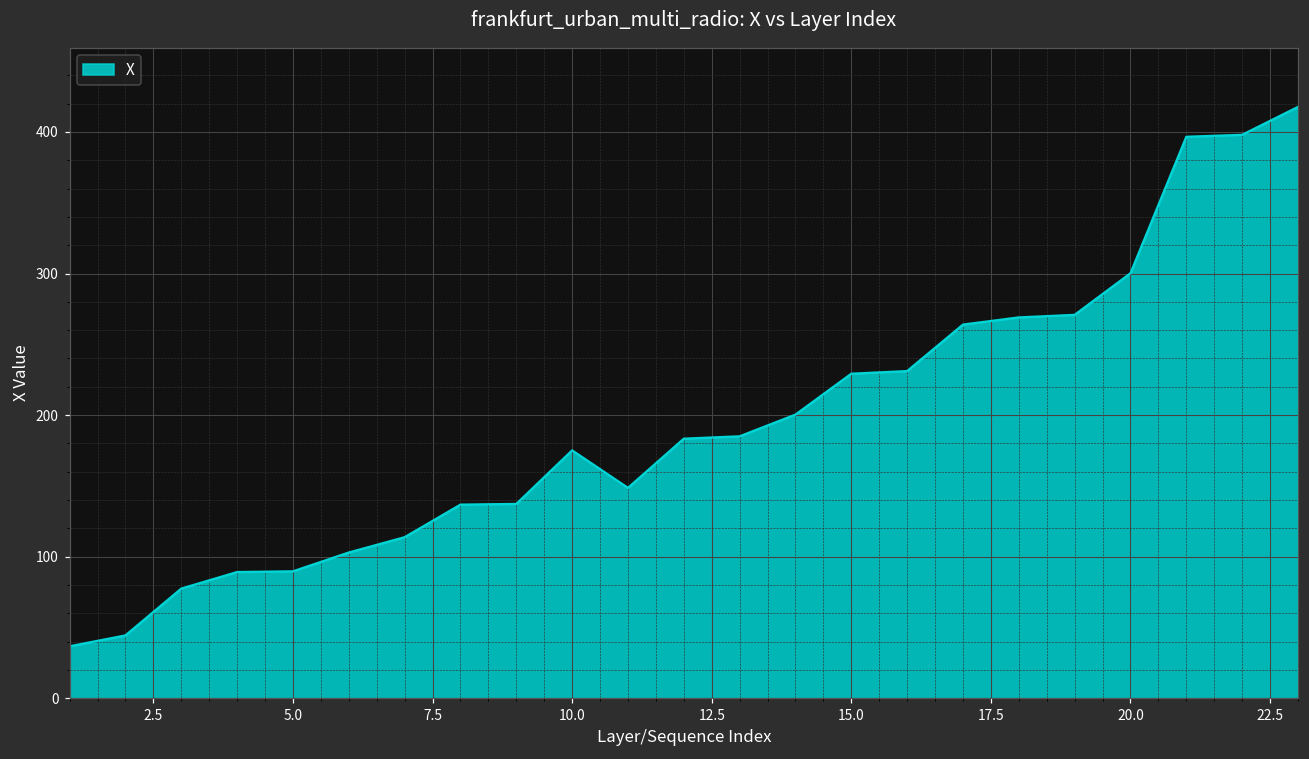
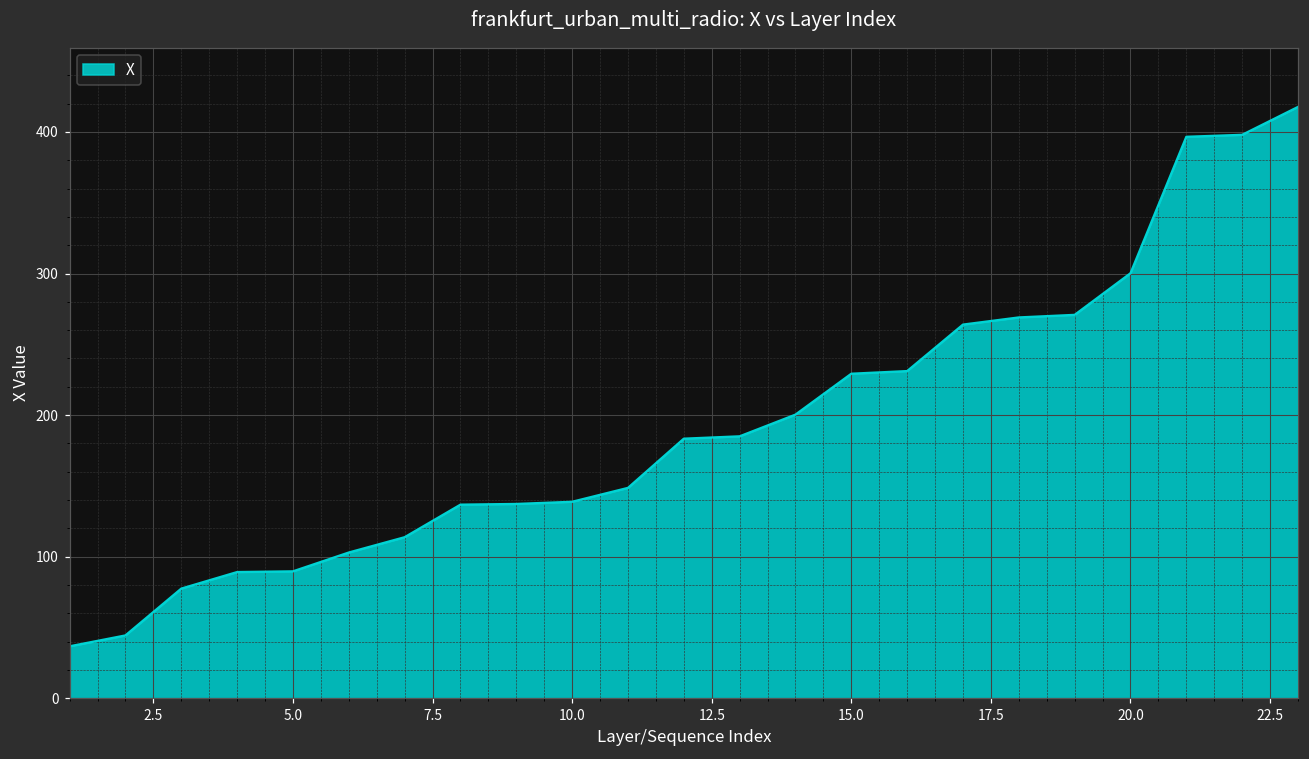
  {
    "5.0": 90,
-   "10.0": 175,
+   "10.0": 139,
    "15.0": 229,
    "20.0": 300
  }
